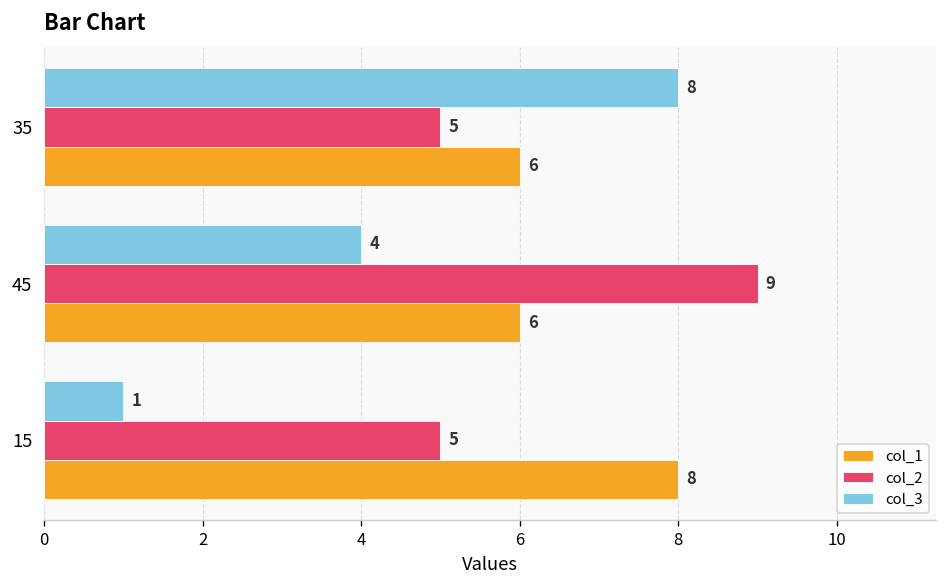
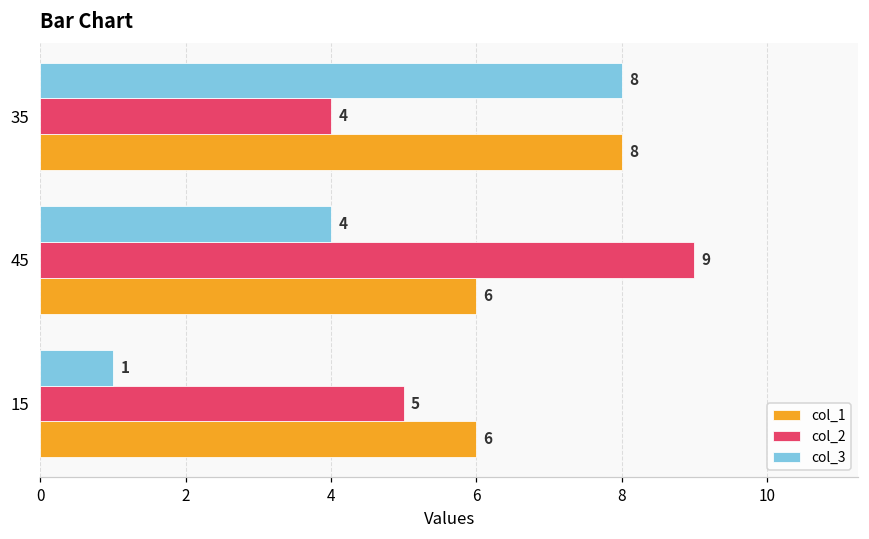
  {
    "col_1": {
-     "35": 6,
+     "35": 8,
      "45": 6,
-     "15": 8
+     "15": 6
    },
    "col_2": {
-     "35": 5,
+     "35": 4,
      "45": 9,
      "15": 5
    },
    "col_3": {
      "35": 8,
      "45": 4,
      "15": 1
    }
  }
